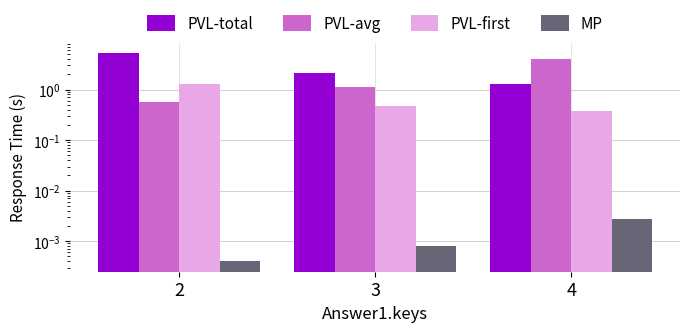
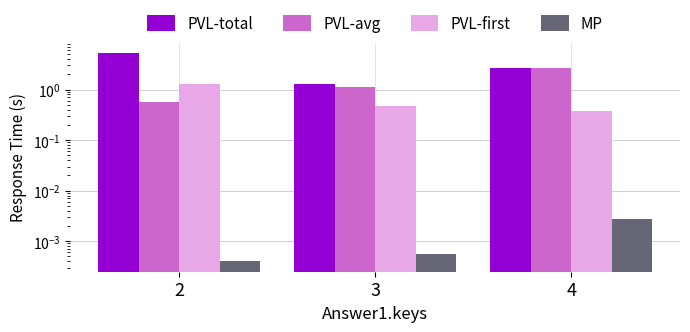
  {
    "PVL-total": {
      "2": 5,
-     "3": 2.1,
-     "4": 1.3
+     "3": 1.3,
+     "4": 3
    },
    "PVL-avg": {
      "2": 0.6,
      "3": 1,
-     "4": 4
+     "4": 3
    },
    "PVL-first": {
      "2": 1.3,
      "3": 0.5,
      "4": 0.4
    },
    "MP": {
      "2": 0.0004,
-     "3": 0.0008,
+     "3": 0.0006,
      "4": 0.003
    }
  }
